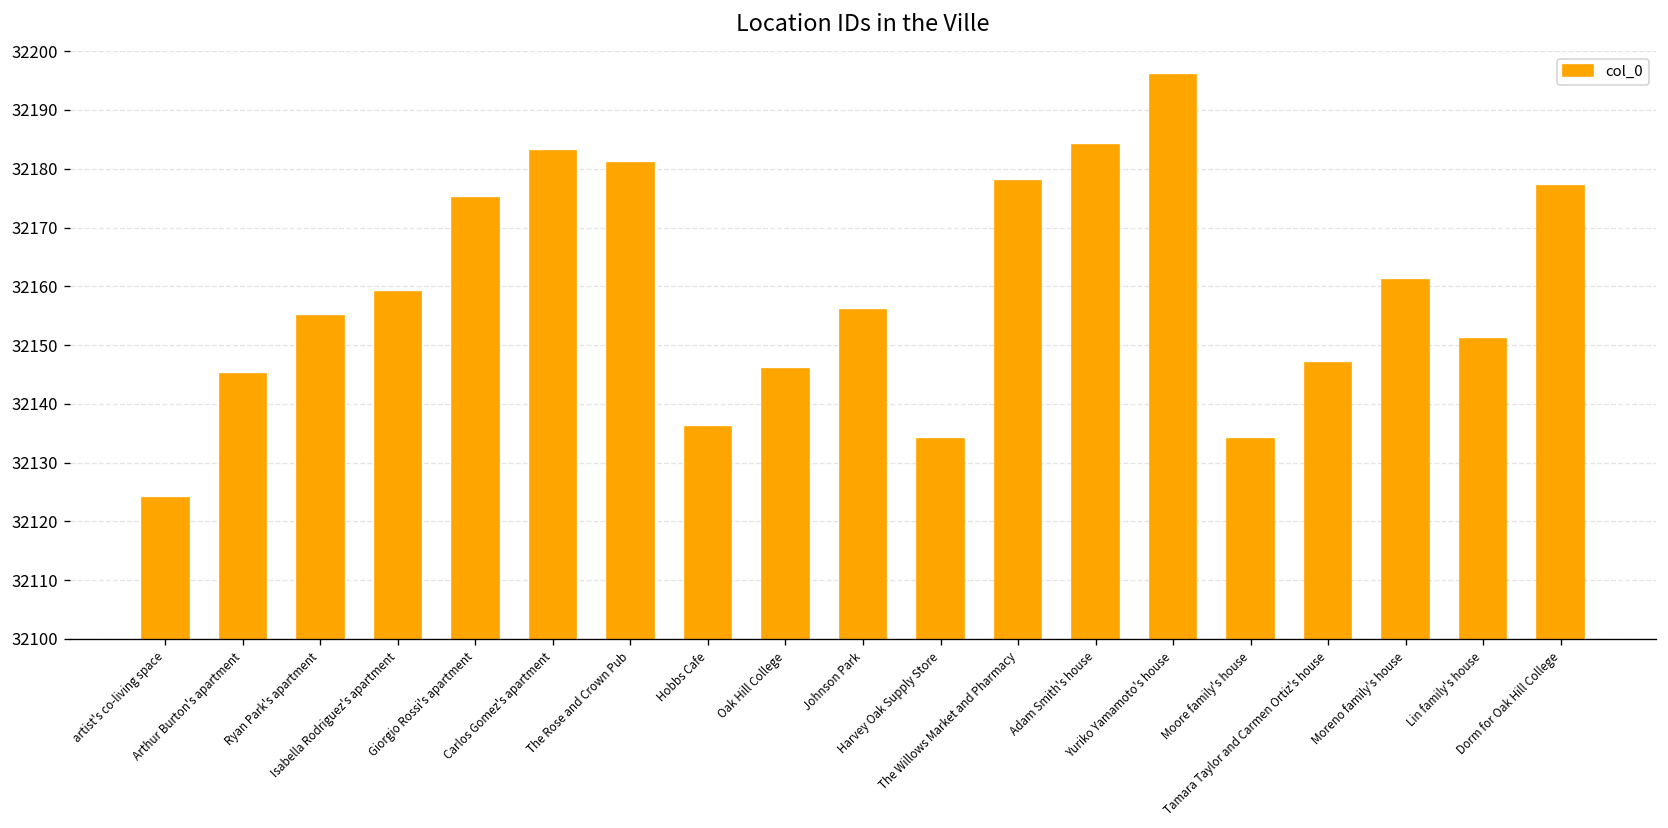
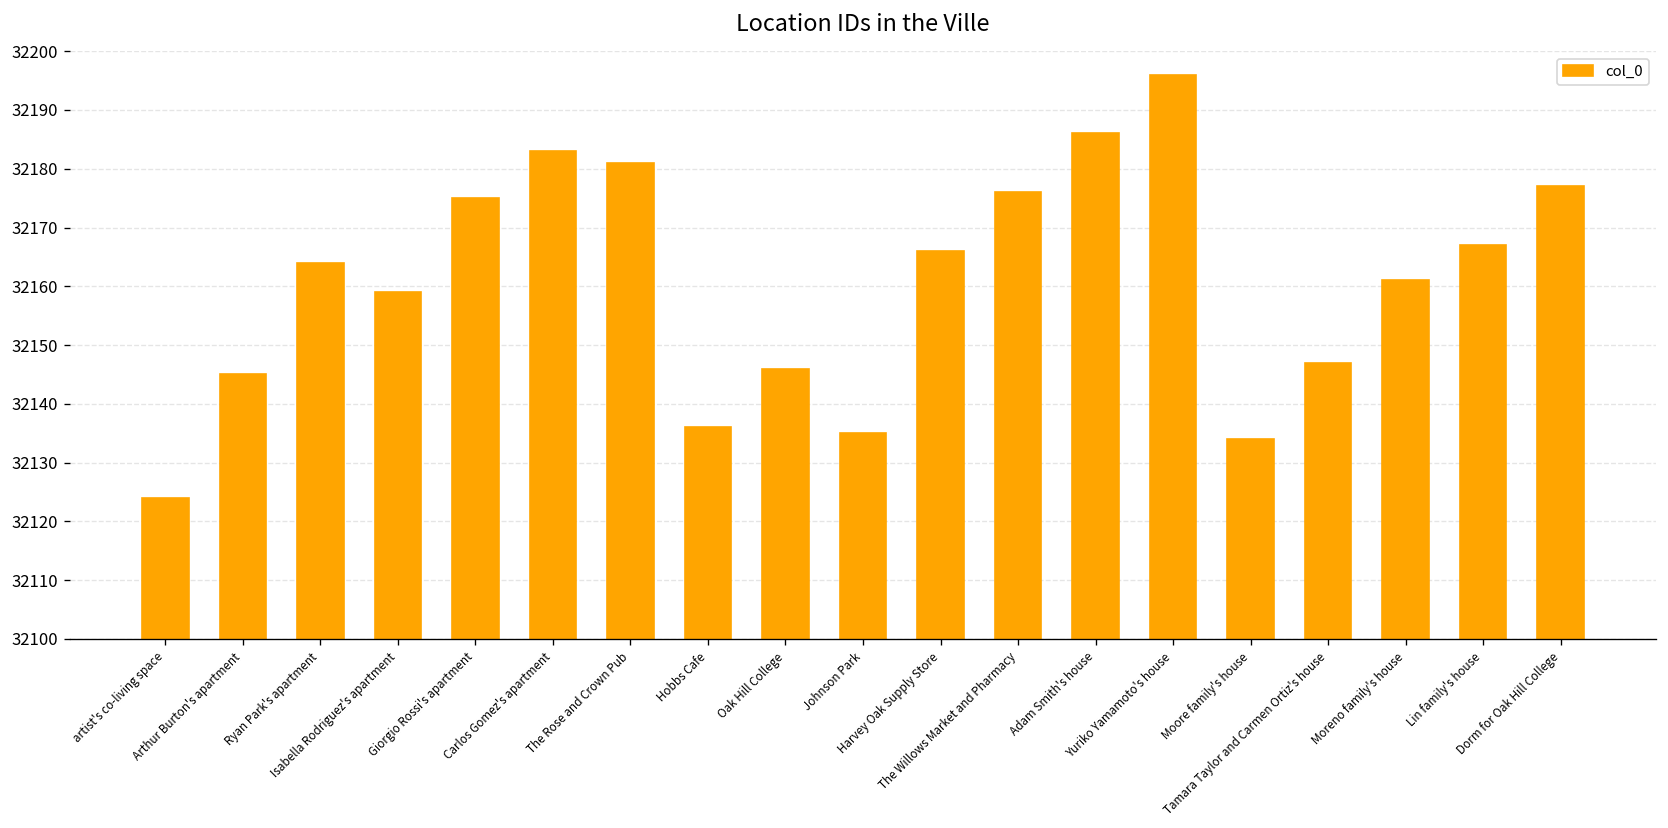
  {
    "artist's co-living space": 32124,
    "Arthur Burton's apartment": 32145,
-   "Ryan Park's apartment": 32155,
+   "Ryan Park's apartment": 32164,
    "Isabella Rodriguez's apartment": 32159,
    "Giorgio Rossi's apartment": 32175,
    "Carlos Gomez's apartment": 32183,
    "The Rose and Crown Pub": 32181,
    "Hobbs Cafe": 32136,
    "Oak Hill College": 32146,
-   "Johnson Park": 32156,
-   "Harvey Oak Supply Store": 32134,
-   "The Willows Market and Pharmacy": 32178,
-   "Adam Smith's house": 32184,
+   "Johnson Park": 32135,
+   "Harvey Oak Supply Store": 32166,
+   "The Willows Market and Pharmacy": 32176,
+   "Adam Smith's house": 32186,
    "Yuriko Yamamoto's house": 32196,
    "Moore family's house": 32134,
    "Tamara Taylor and Carmen Ortiz's house": 32147,
    "Moreno family's house": 32161,
-   "Lin family's house": 32151,
+   "Lin family's house": 32167,
    "Dorm for Oak Hill College": 32177
  }
